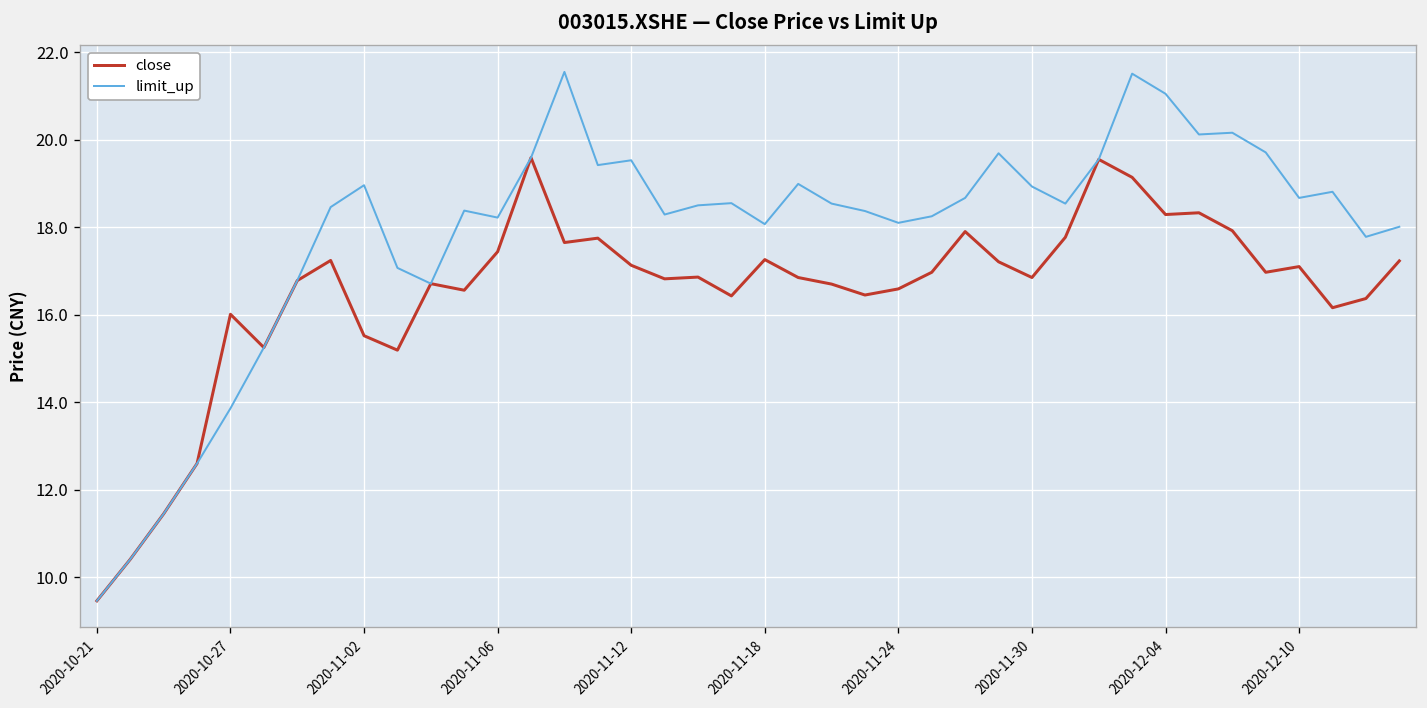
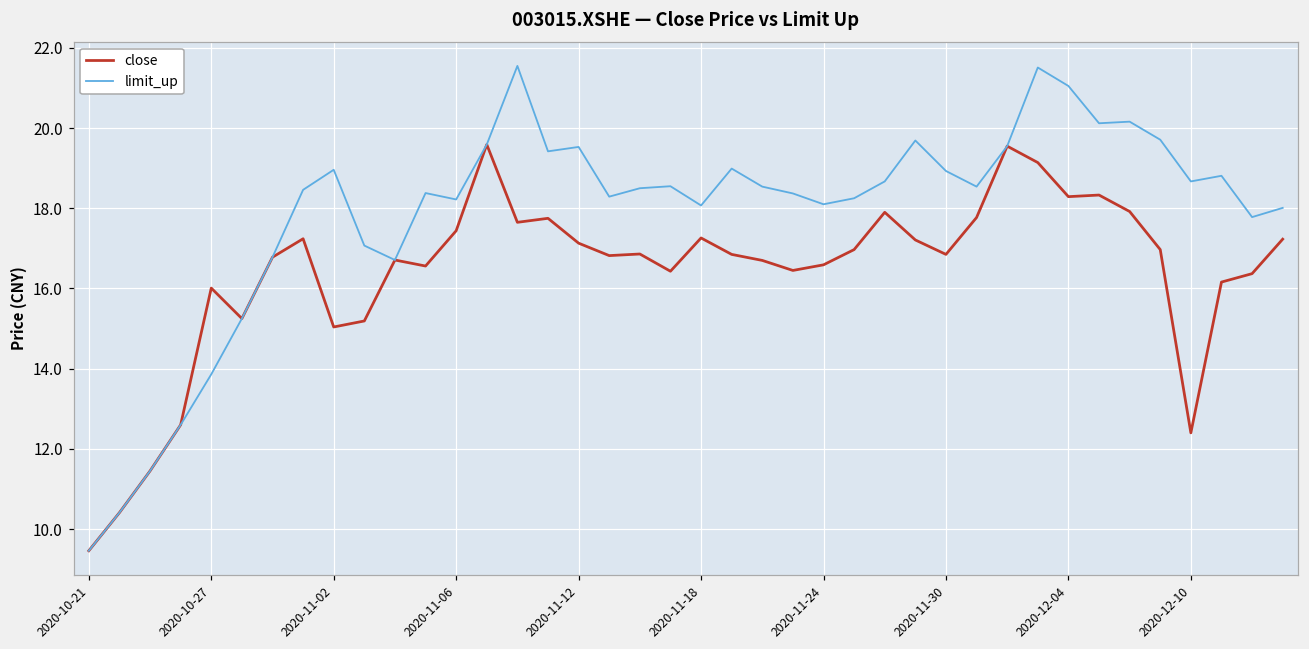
  {
    "close": {
      "2020-10-27": 16.0,
-     "2020-11-02": 15.5,
+     "2020-11-02": 15.0,
      "2020-11-06": 17.4,
      "2020-11-12": 17.1,
      "2020-11-18": 17.3,
      "2020-11-24": 16.6,
      "2020-11-30": 16.9,
      "2020-12-04": 18.3,
-     "2020-12-10": 17.1
+     "2020-12-10": 12.4
    },
    "limit_up": {
      "2020-10-27": 13.9,
      "2020-11-02": 19.0,
      "2020-11-06": 18.2,
      "2020-11-12": 19.5,
      "2020-11-18": 18.1,
      "2020-11-24": 18.1,
      "2020-11-30": 18.9,
      "2020-12-04": 21.1,
      "2020-12-10": 18.7
    }
  }
